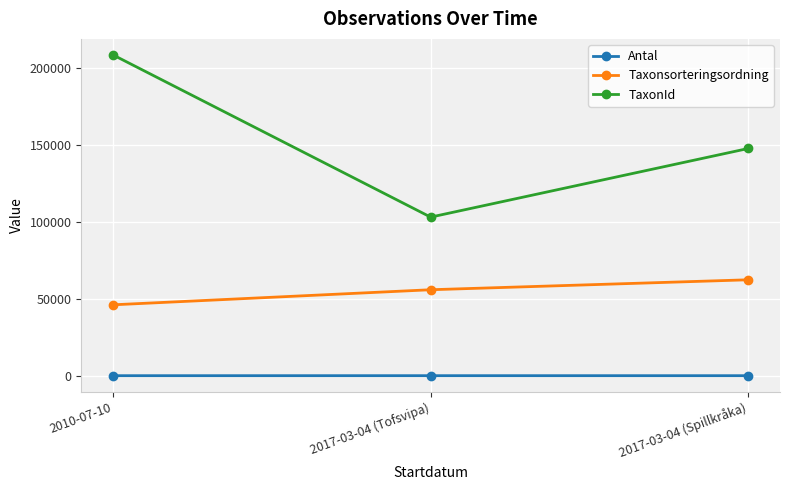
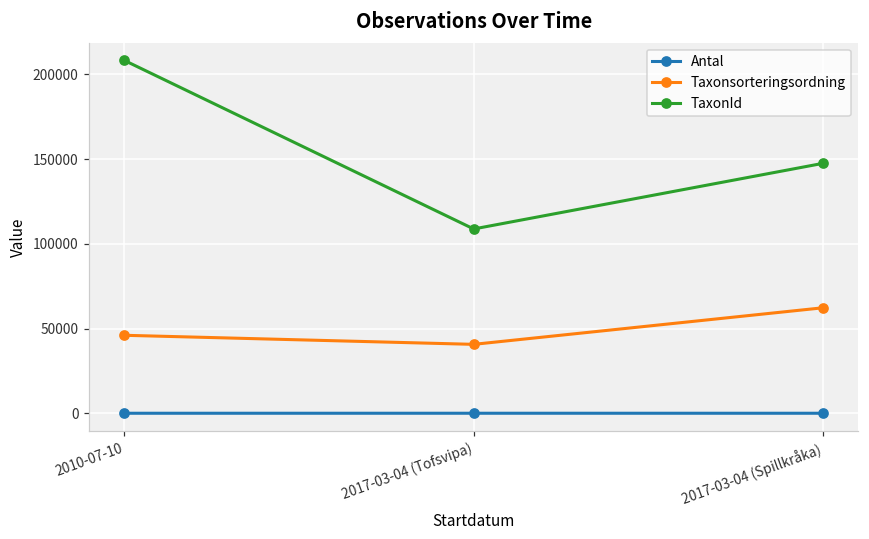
  {
    "Antal": {
      "2010-07-10": 0,
      "2017-03-04 (Tofsvipa)": 0,
      "2017-03-04 (Spillkråka)": 0
    },
    "Taxonsorteringsordning": {
      "2010-07-10": 46000,
-     "2017-03-04 (Tofsvipa)": 56000,
+     "2017-03-04 (Tofsvipa)": 41000,
      "2017-03-04 (Spillkråka)": 62000
    },
    "TaxonId": {
      "2010-07-10": 208000,
-     "2017-03-04 (Tofsvipa)": 103000,
+     "2017-03-04 (Tofsvipa)": 109000,
      "2017-03-04 (Spillkråka)": 148000
    }
  }
